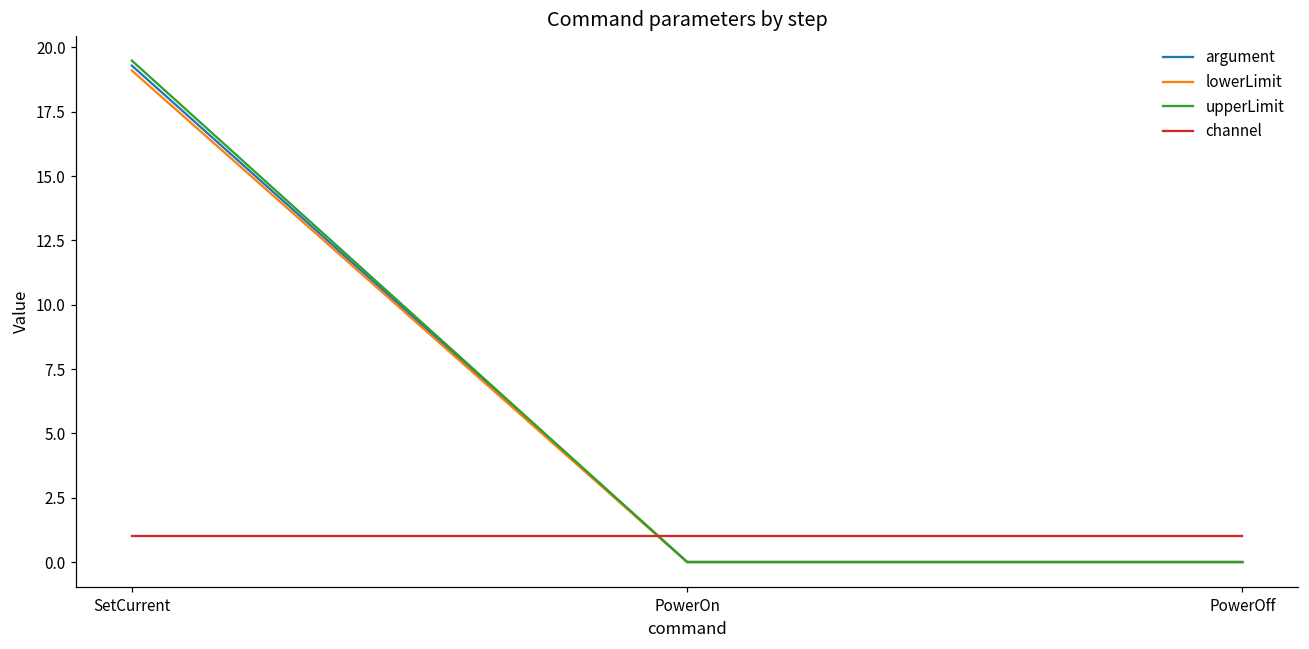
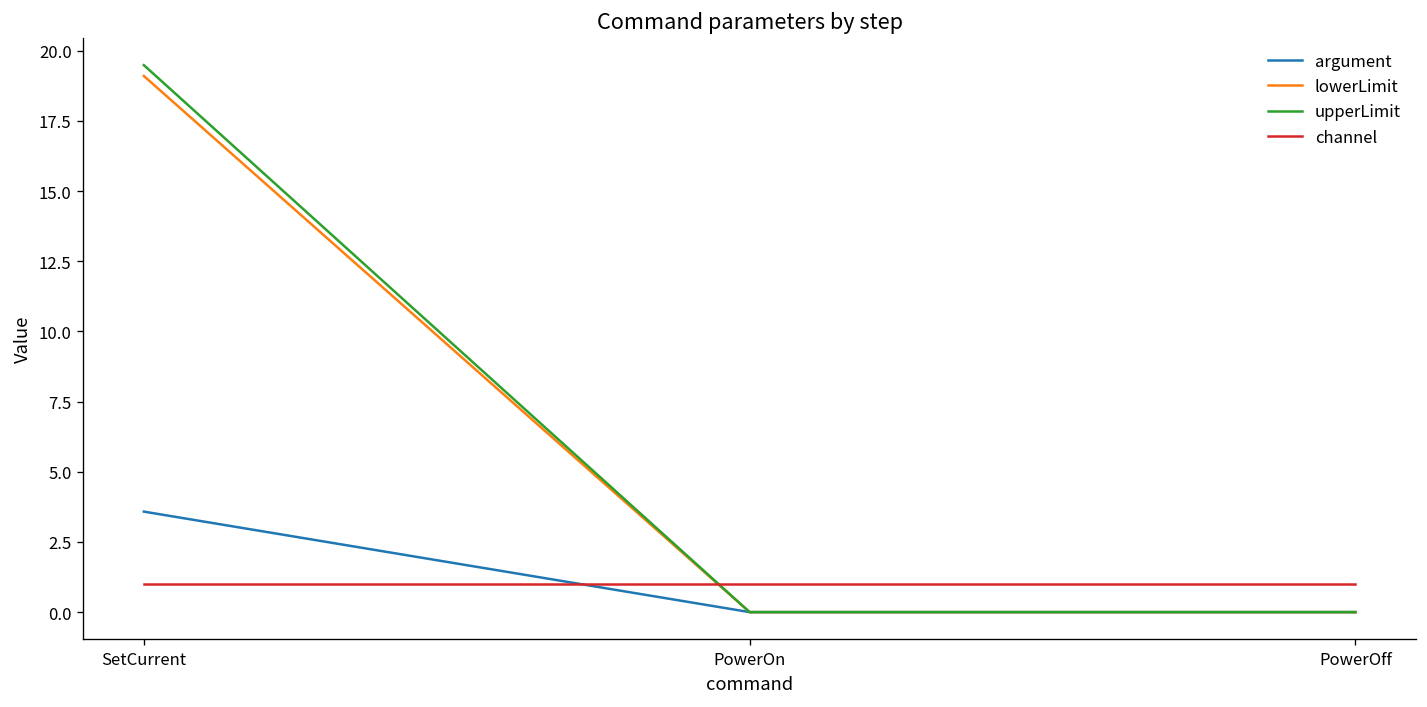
  {
    "argument": {
-     "SetCurrent": 19.3
+     "SetCurrent": 3.6
    },
    "lowerLimit": {
      "SetCurrent": 19.1
    },
    "upperLimit": {
      "SetCurrent": 19.5
    },
    "channel": {
      "SetCurrent": 1.0,
      "PowerOn": 1.0,
      "PowerOff": 1.0
    }
  }
